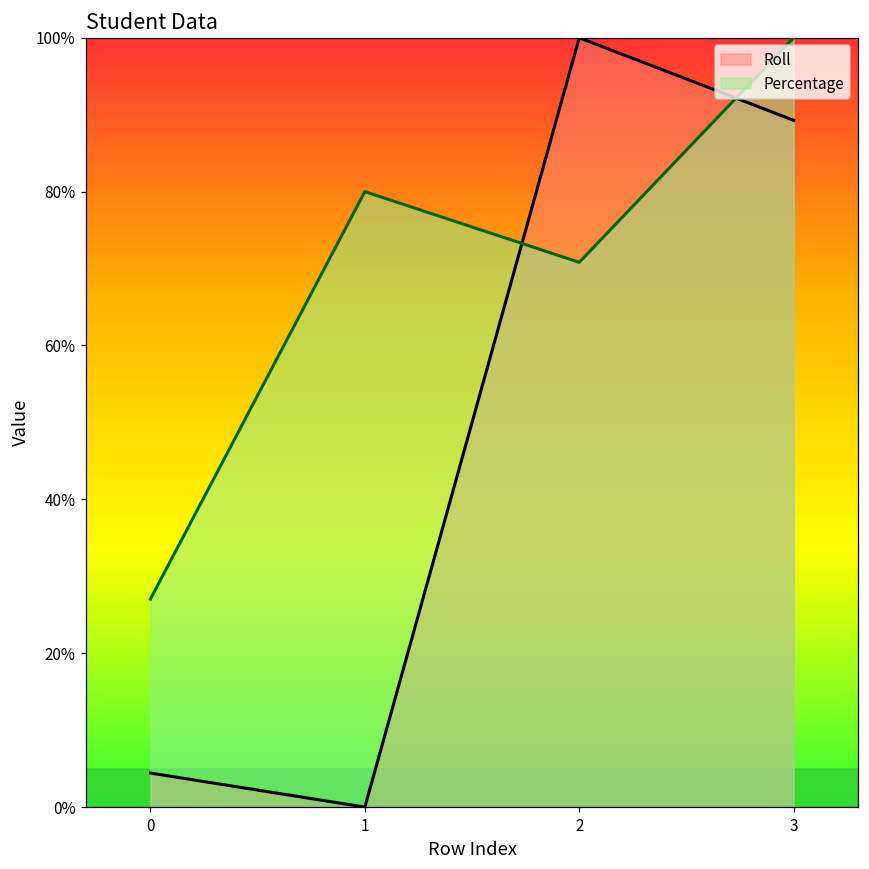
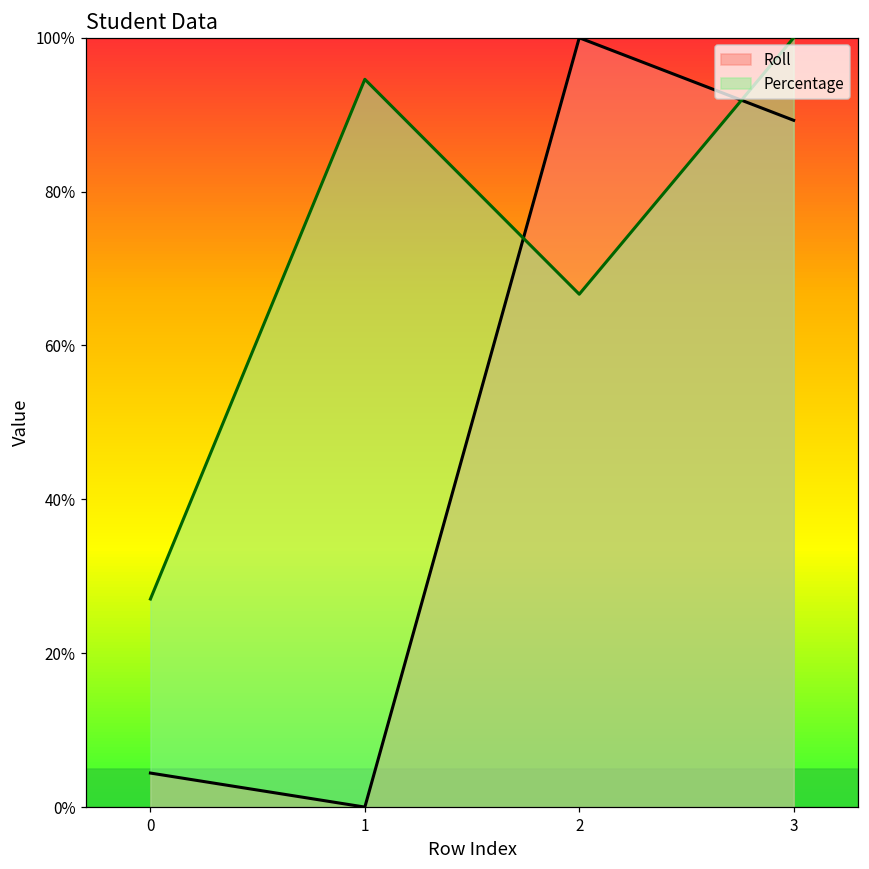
  {
    "Roll": {
      "2": "100%",
      "3": "89%"
    },
    "Percentage": {
      "0": "27%",
-     "1": "80%",
-     "2": "71%",
+     "1": "95%",
+     "2": "67%",
      "3": "100%"
    }
  }
